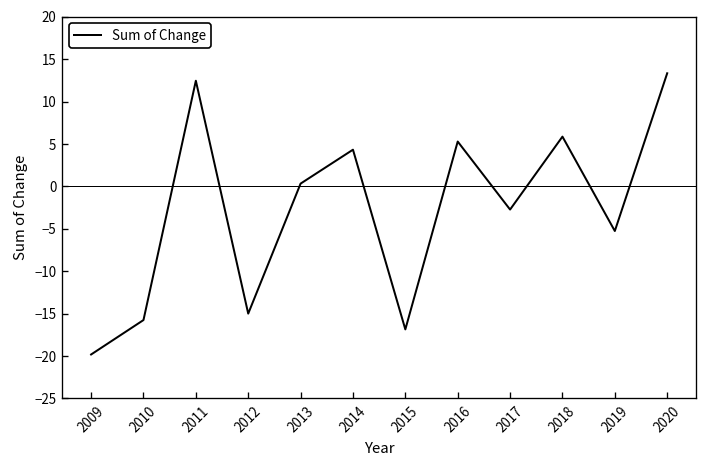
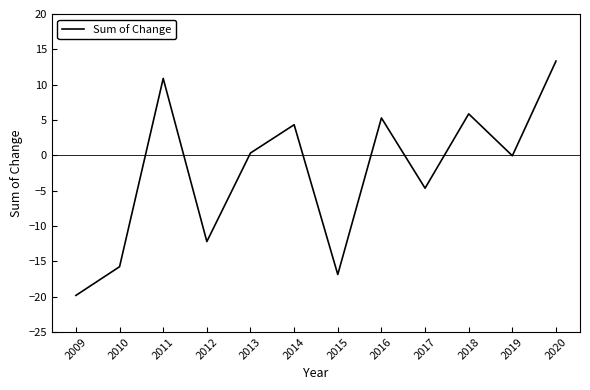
  {
    "2009": -20,
    "2010": -16,
-   "2011": 12,
-   "2012": -15,
+   "2011": 11,
+   "2012": -12,
    "2013": 0,
    "2014": 4,
    "2015": -17,
    "2016": 5,
-   "2017": -3,
+   "2017": -5,
    "2018": 6,
-   "2019": -5,
+   "2019": 0,
    "2020": 13
  }
